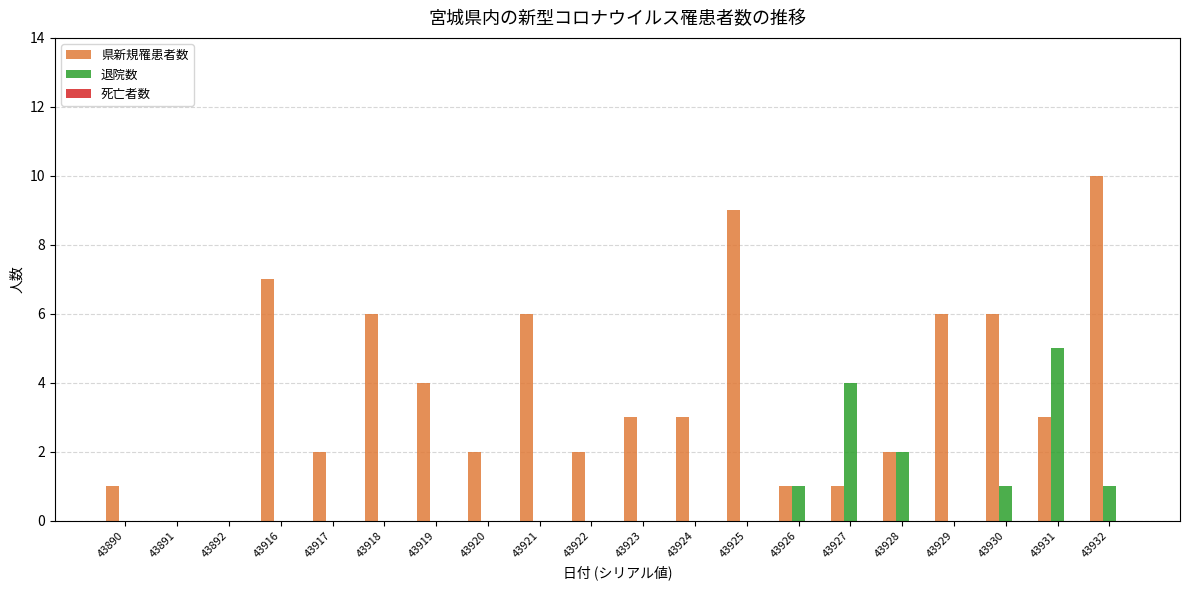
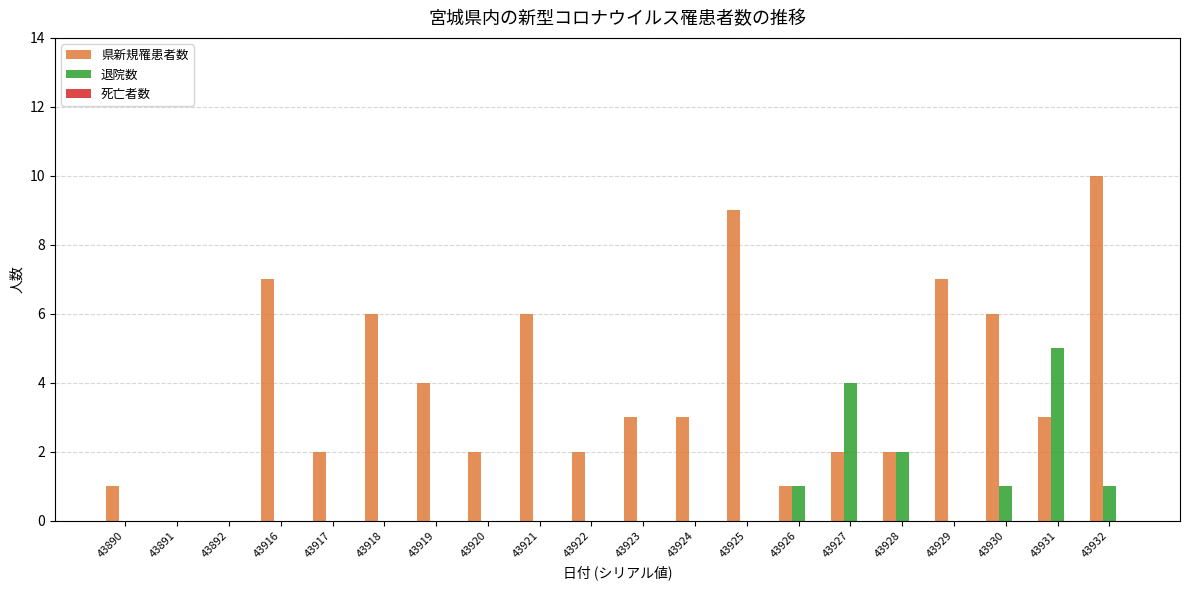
  {
    "県新規罹患者数": {
      "43890": 1,
      "43891": 0,
      "43892": 0,
      "43916": 7,
      "43917": 2,
      "43918": 6,
      "43919": 4,
      "43920": 2,
      "43921": 6,
      "43922": 2,
      "43923": 3,
      "43924": 3,
      "43925": 9,
      "43926": 1,
-     "43927": 1,
+     "43927": 2,
      "43928": 2,
-     "43929": 6,
+     "43929": 7,
      "43930": 6,
      "43931": 3,
      "43932": 10
    },
    "退院数": {
      "43890": 0,
      "43891": 0,
      "43892": 0,
      "43916": 0,
      "43917": 0,
      "43918": 0,
      "43919": 0,
      "43920": 0,
      "43921": 0,
      "43922": 0,
      "43923": 0,
      "43924": 0,
      "43925": 0,
      "43926": 1,
      "43927": 4,
      "43928": 2,
      "43929": 0,
      "43930": 1,
      "43931": 5,
      "43932": 1
    },
    "死亡者数": {
      "43890": 0,
      "43891": 0,
      "43892": 0,
      "43916": 0,
      "43917": 0,
      "43918": 0,
      "43919": 0,
      "43920": 0,
      "43921": 0,
      "43922": 0,
      "43923": 0,
      "43924": 0,
      "43925": 0,
      "43926": 0,
      "43927": 0,
      "43928": 0,
      "43929": 0,
      "43930": 0,
      "43931": 0,
      "43932": 0
    }
  }
